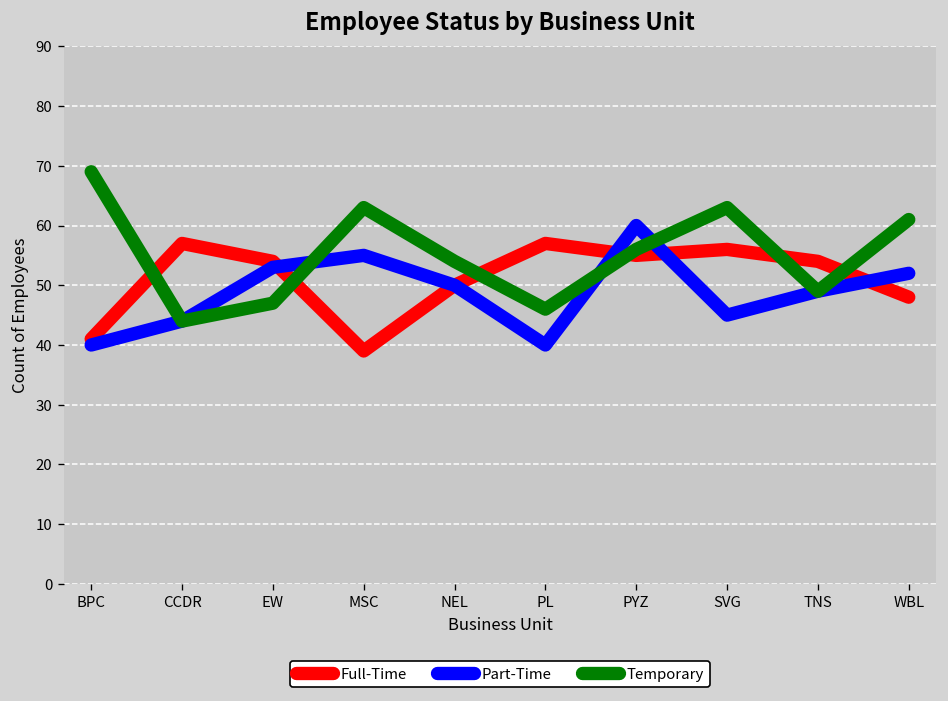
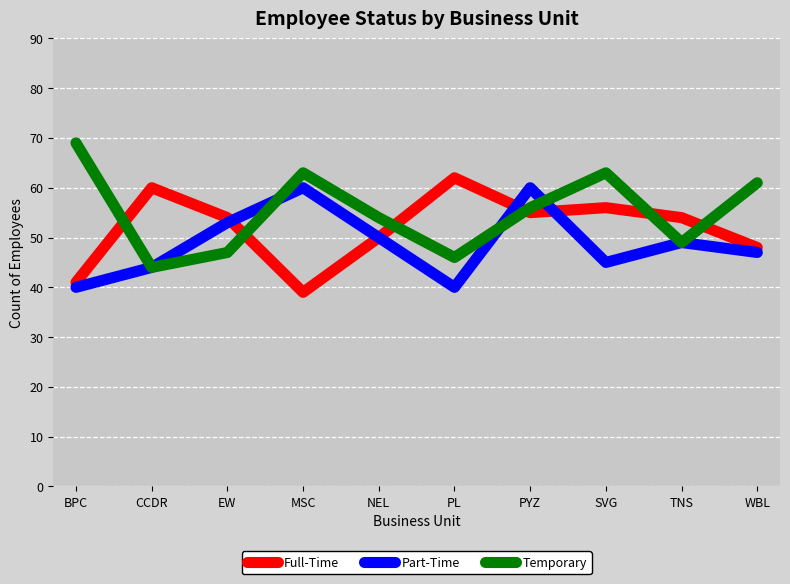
  {
    "Full-Time": {
      "BPC": 41,
-     "CCDR": 57,
+     "CCDR": 60,
      "EW": 54,
      "MSC": 39,
-     "PL": 57,
+     "PL": 62,
      "PYZ": 55,
      "SVG": 56,
      "TNS": 54,
      "WBL": 48
    },
    "Part-Time": {
      "BPC": 40,
      "EW": 53,
-     "MSC": 55,
+     "MSC": 60,
      "PL": 40,
      "PYZ": 60,
      "SVG": 45,
-     "WBL": 52
+     "WBL": 47
    },
    "Temporary": {
      "BPC": 69,
      "EW": 47,
      "MSC": 63,
      "NEL": 54,
      "PL": 46,
      "PYZ": 56,
      "SVG": 63,
      "WBL": 61
    }
  }
